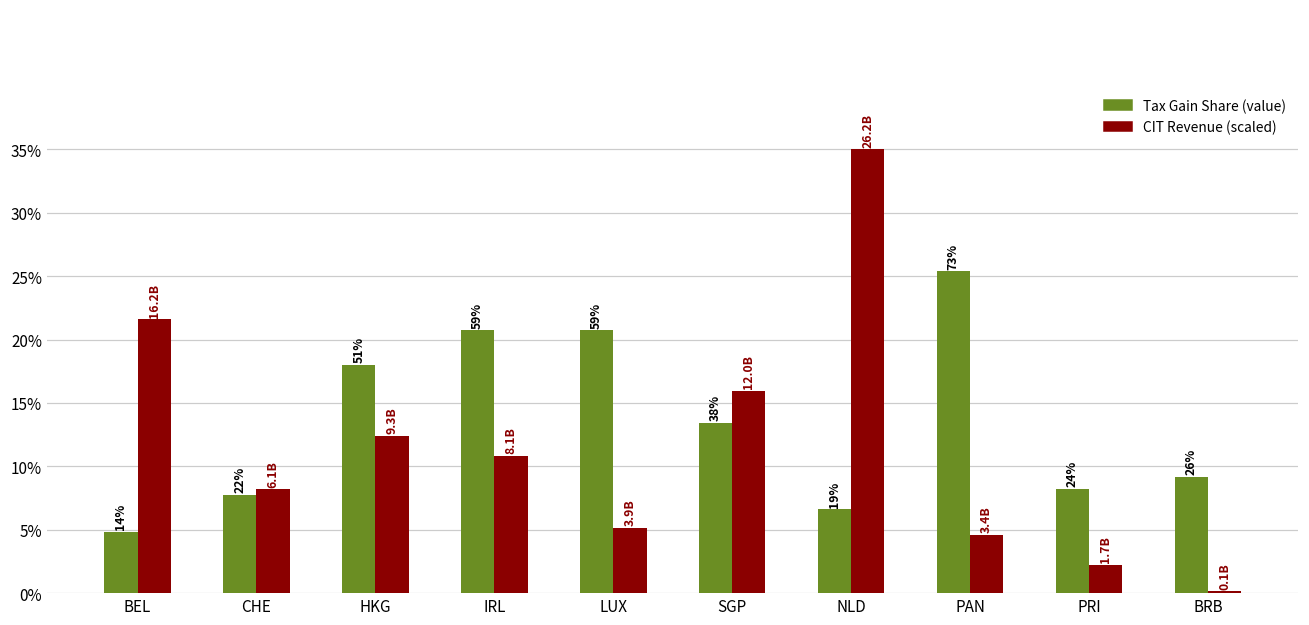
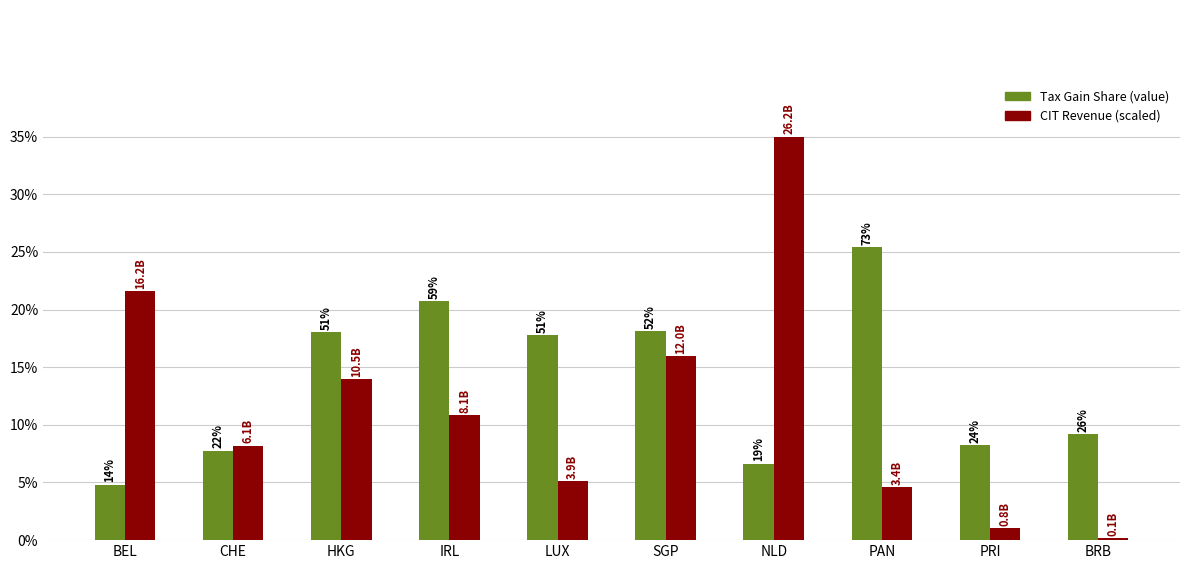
  {
    "Tax Gain Share (value)": {
-     "LUX": "59%",
-     "SGP": "38%"
+     "LUX": "51%",
+     "SGP": "52%"
    },
    "CIT Revenue (scaled)": {
-     "HKG": "9.3B",
-     "PRI": "1.7B"
+     "HKG": "10.5B",
+     "PRI": "0.8B"
    }
  }
